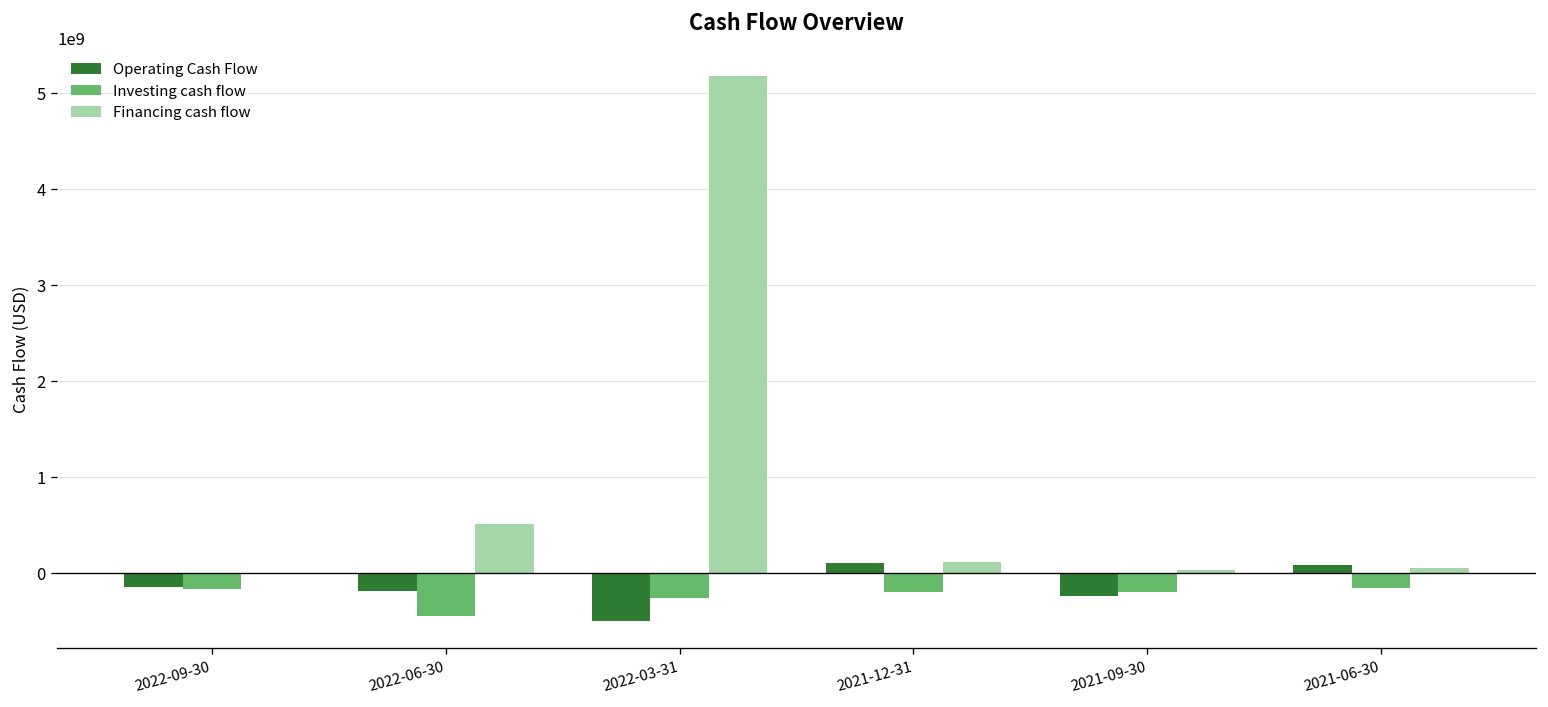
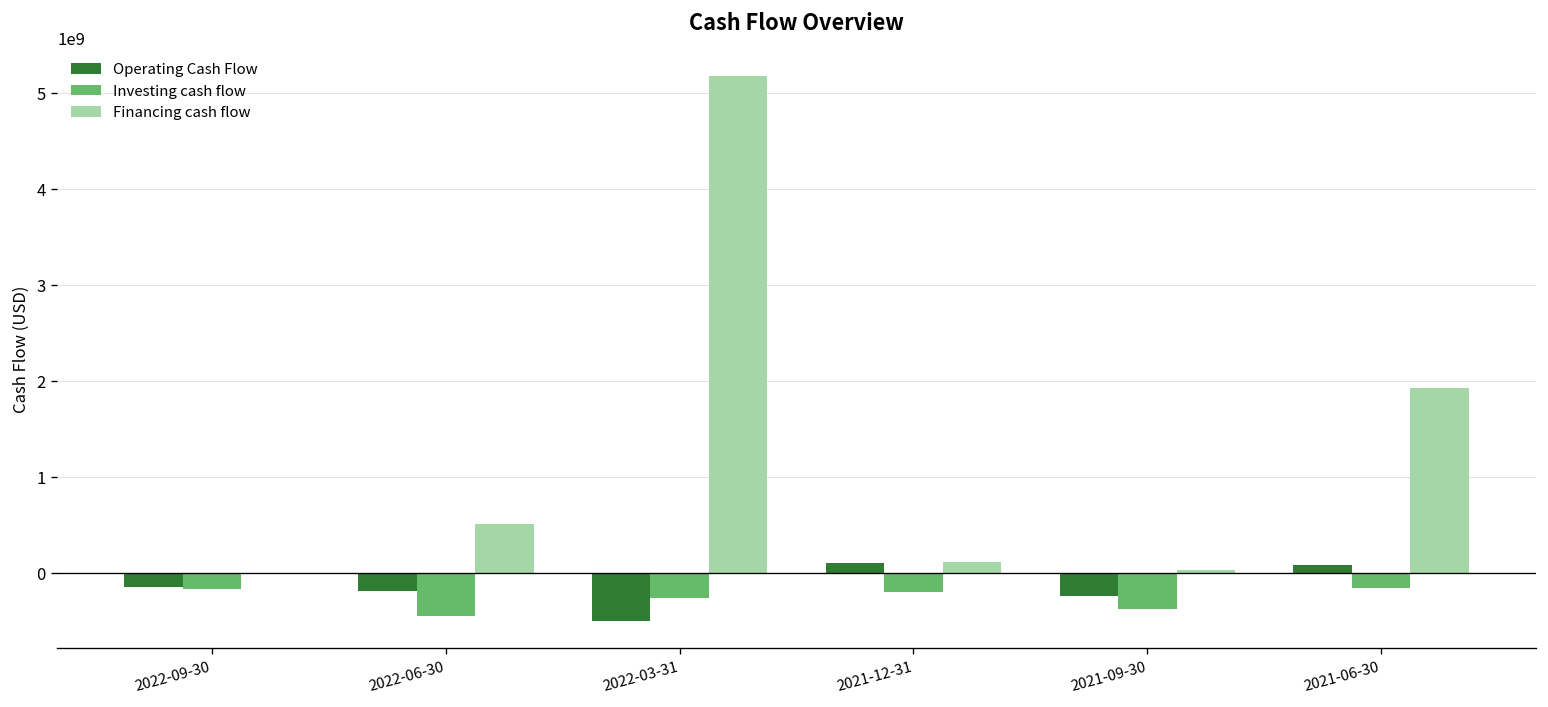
  {
    "Operating Cash Flow": {
      "2022-09-30": -200000000,
      "2022-06-30": -200000000,
      "2022-03-31": -500000000,
      "2021-12-31": 100000000,
      "2021-09-30": -200000000,
      "2021-06-30": 100000000
    },
    "Investing cash flow": {
      "2022-09-30": -200000000,
      "2022-06-30": -400000000,
      "2022-03-31": -300000000,
      "2021-12-31": -200000000,
-     "2021-09-30": -200000000,
+     "2021-09-30": -400000000,
      "2021-06-30": -200000000
    },
    "Financing cash flow": {
      "2022-06-30": 500000000,
      "2022-03-31": 5200000000,
      "2021-12-31": 100000000,
-     "2021-06-30": 100000000
+     "2021-06-30": 1900000000
    }
  }
